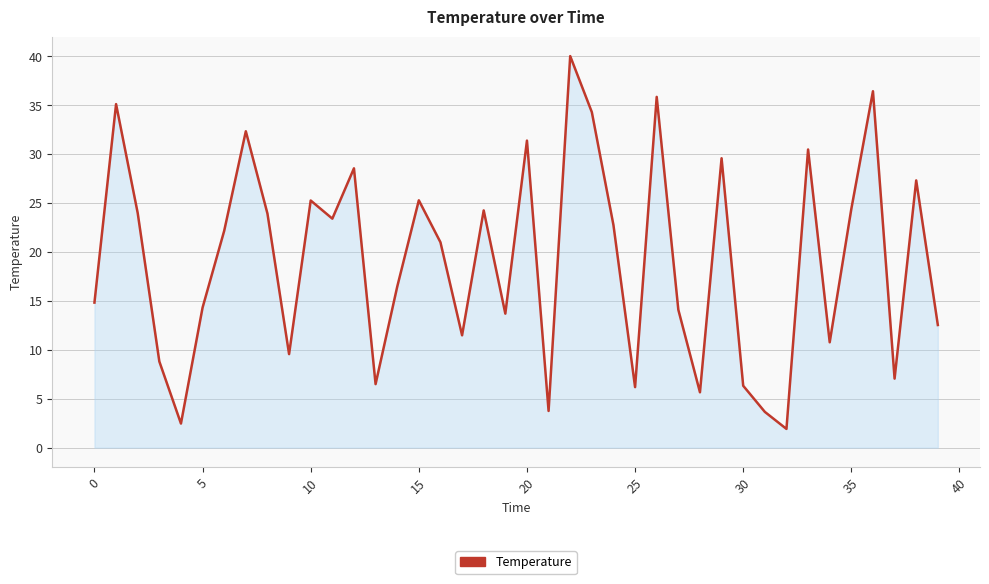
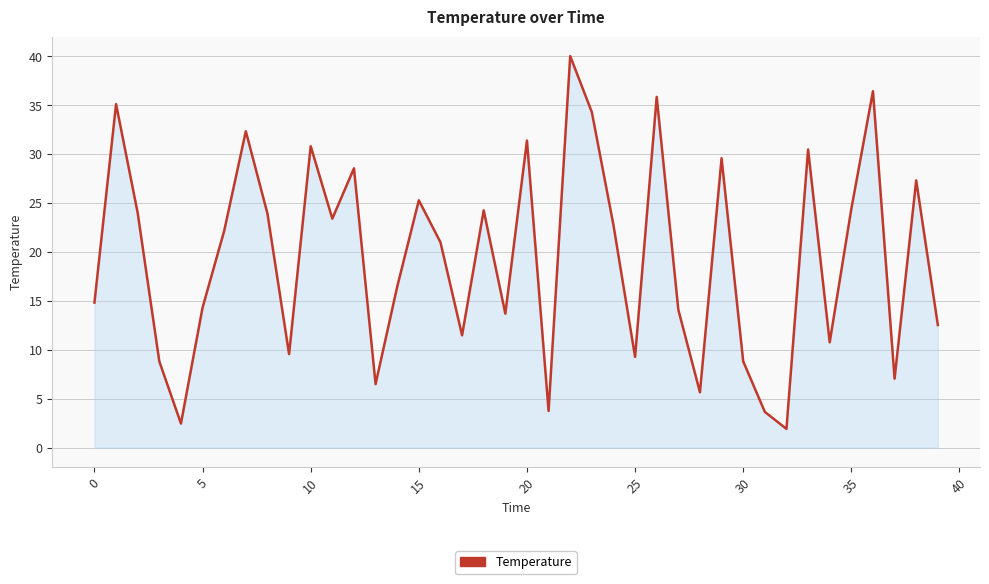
  {
    "0": 15,
    "5": 14,
-   "10": 25,
+   "10": 31,
    "15": 25,
    "20": 31,
-   "25": 6,
-   "30": 6,
+   "25": 9,
+   "30": 9,
    "35": 24
  }
